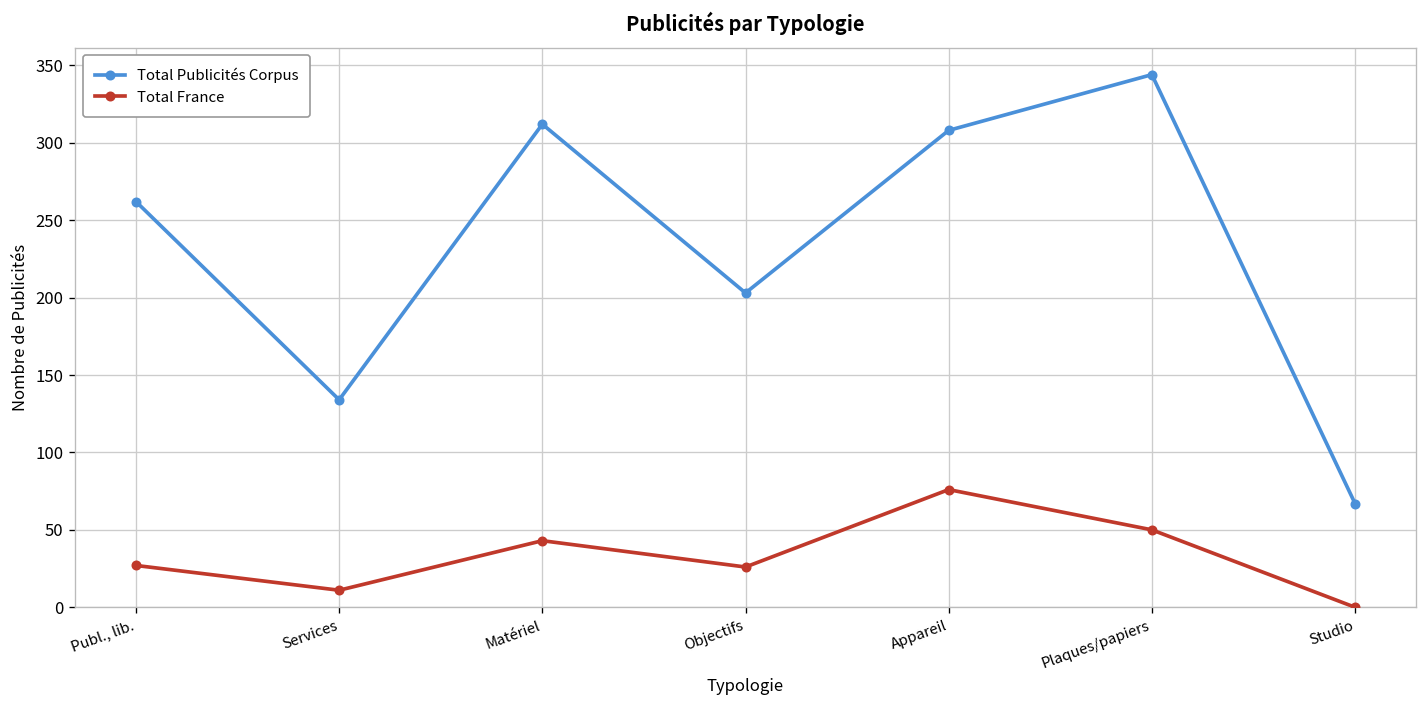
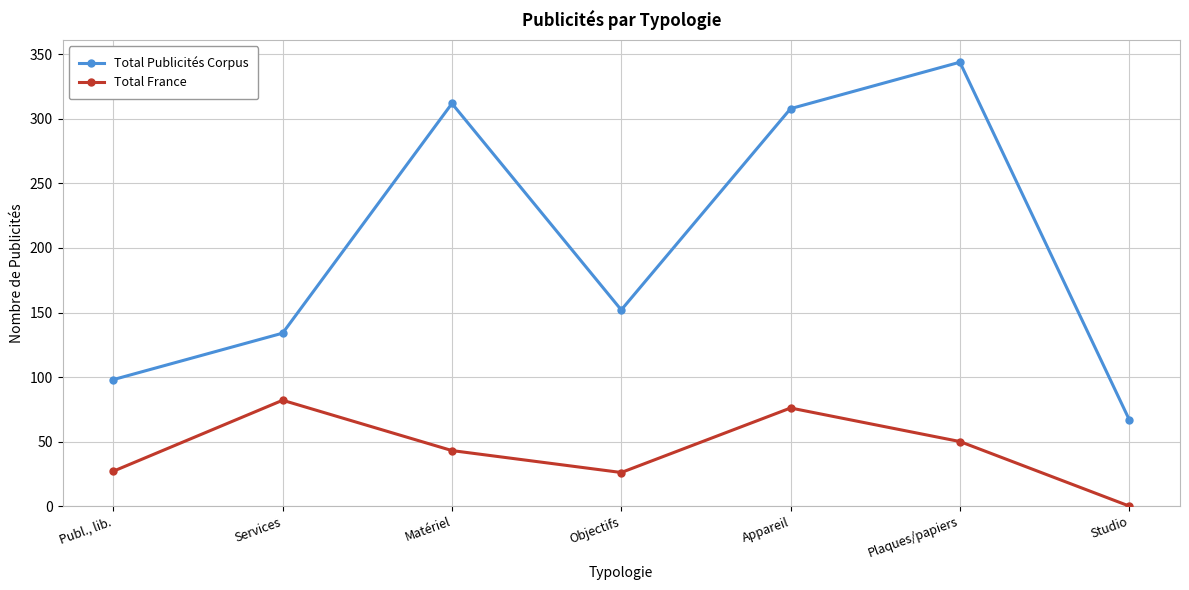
  {
    "Total Publicités Corpus": {
-     "Publ., lib.": 262,
+     "Publ., lib.": 98,
      "Services": 134,
      "Matériel": 312,
-     "Objectifs": 203,
+     "Objectifs": 152,
      "Appareil": 308,
      "Plaques/papiers": 344,
      "Studio": 67
    },
    "Total France": {
      "Publ., lib.": 27,
-     "Services": 11,
+     "Services": 82,
      "Matériel": 43,
      "Objectifs": 26,
      "Appareil": 76,
      "Plaques/papiers": 50,
      "Studio": 0
    }
  }
